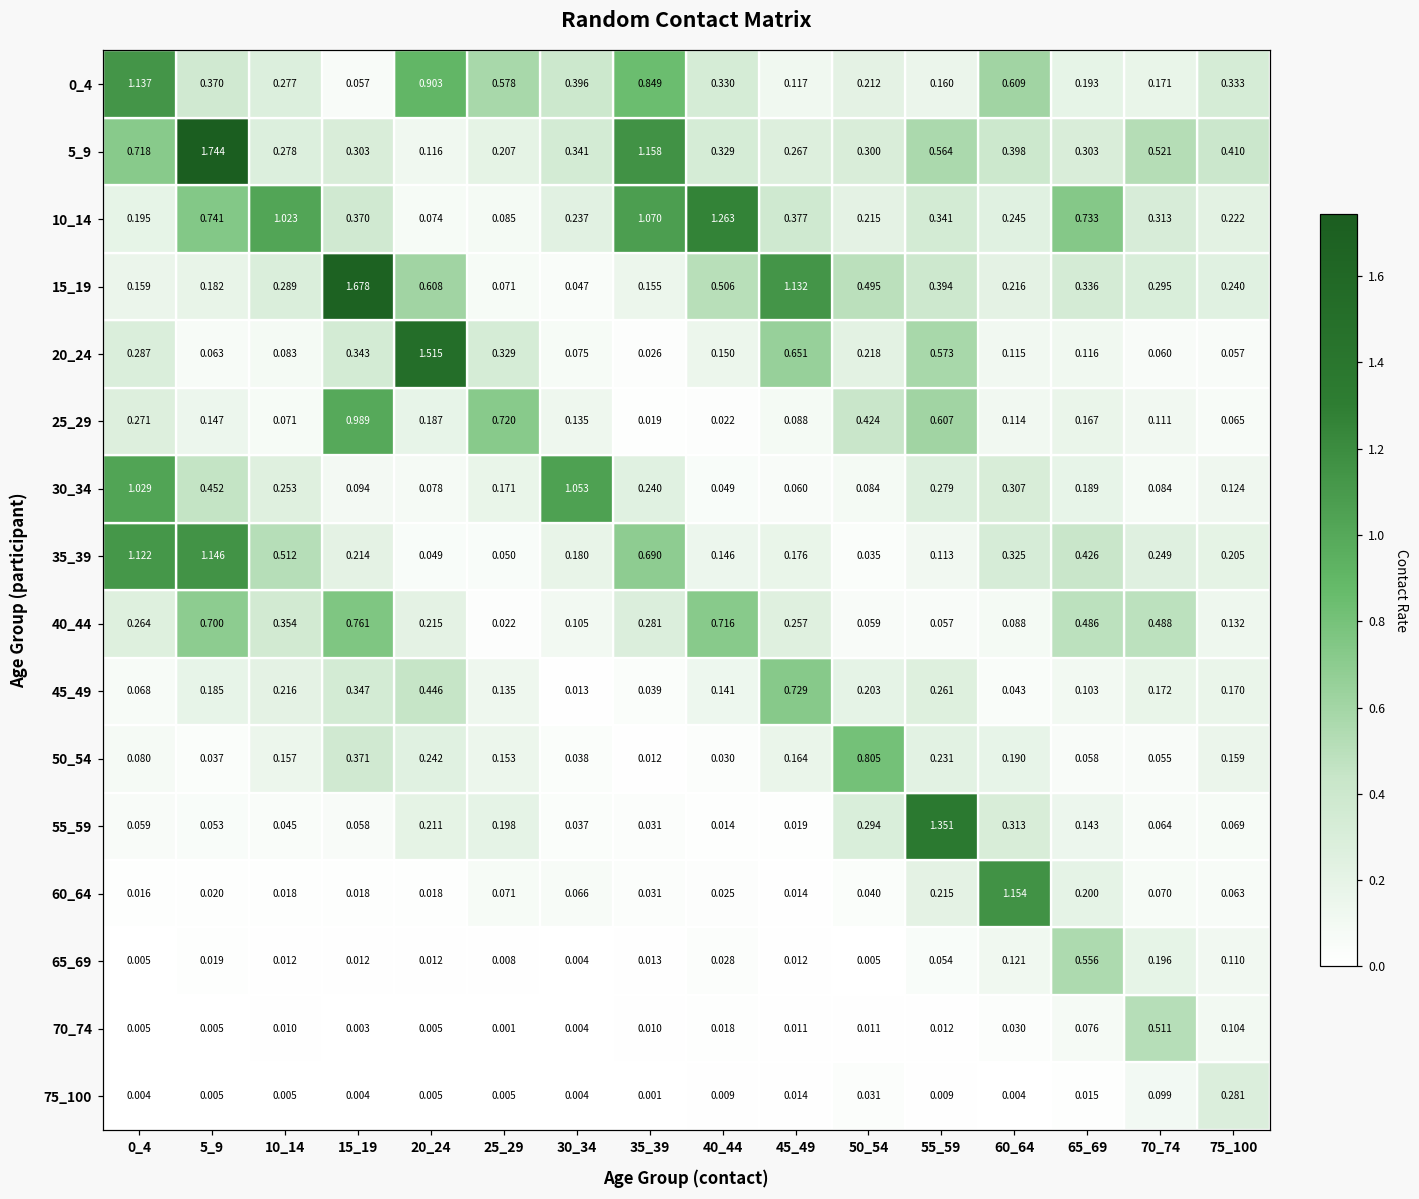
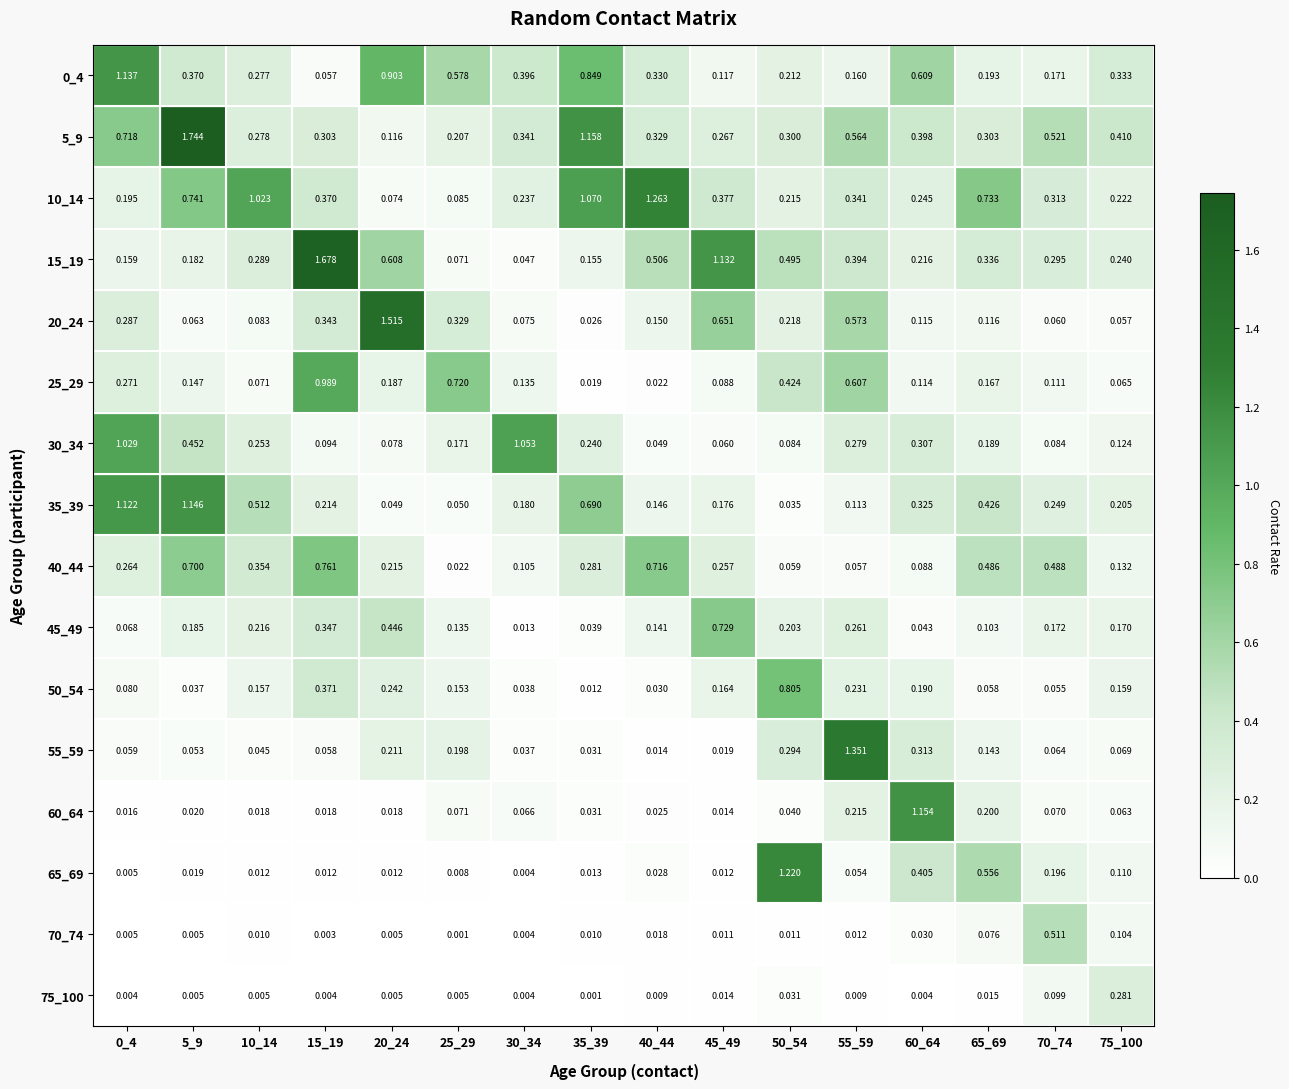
  {
    "65_69": {
      "0_4": 0.005,
      "5_9": 0.019,
      "10_14": 0.012,
      "15_19": 0.012,
      "20_24": 0.012,
      "25_29": 0.008,
      "30_34": 0.004,
      "35_39": 0.013,
      "40_44": 0.028,
      "45_49": 0.012,
-     "50_54": 0.005,
+     "50_54": 1.220,
      "55_59": 0.054,
-     "60_64": 0.121,
+     "60_64": 0.405,
      "65_69": 0.556,
      "70_74": 0.196,
      "75_100": 0.110
    }
  }
